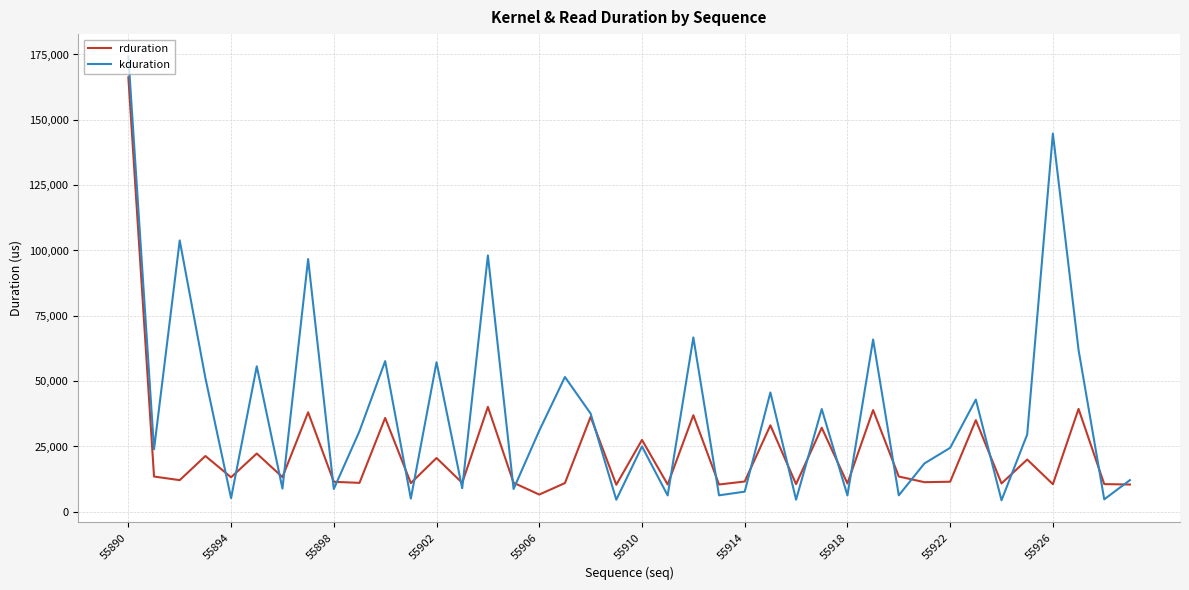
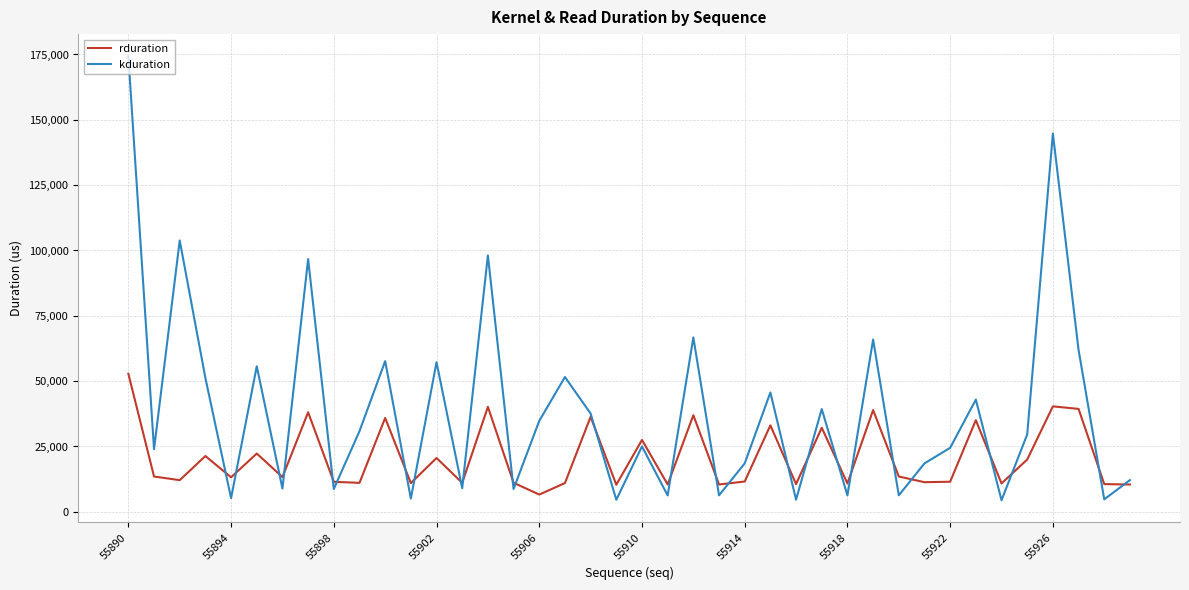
  {
    "rduration": {
-     "55890": "166,000",
+     "55890": "53,000",
      "55894": "13,000",
      "55898": "11,000",
      "55902": "21,000",
      "55906": "7,000",
      "55910": "28,000",
      "55914": "12,000",
      "55918": "11,000",
      "55922": "12,000",
-     "55926": "11,000"
+     "55926": "40,000"
    },
    "kduration": {
      "55894": "5,000",
      "55898": "9,000",
      "55902": "57,000",
-     "55906": "31,000",
+     "55906": "35,000",
      "55910": "25,000",
-     "55914": "8,000",
+     "55914": "19,000",
      "55918": "6,000",
      "55922": "24,000",
      "55926": "145,000"
    }
  }
